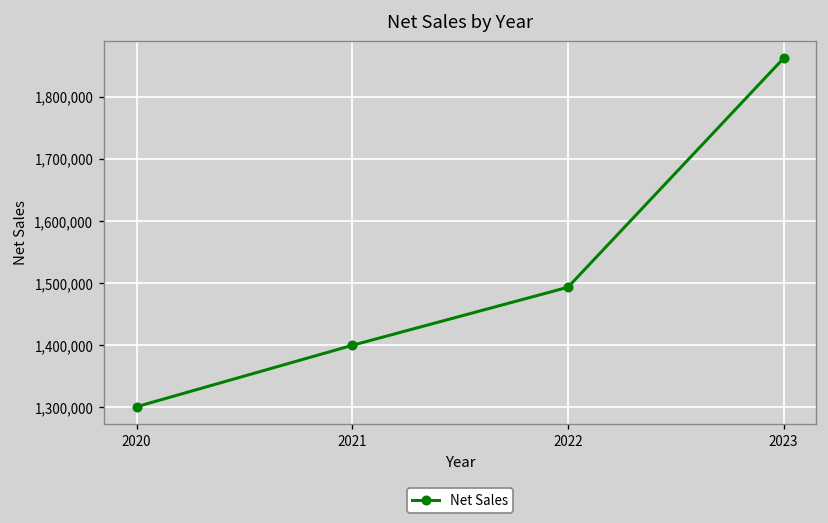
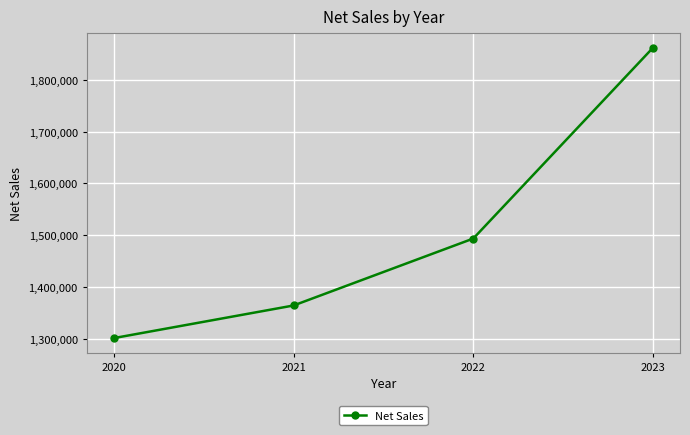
  {
    "2020": "1,300,000",
-   "2021": "1,400,000",
+   "2021": "1,360,000",
    "2022": "1,490,000",
    "2023": "1,860,000"
  }
